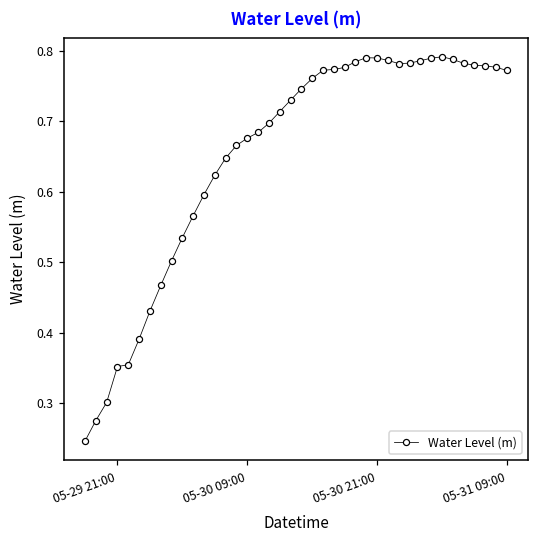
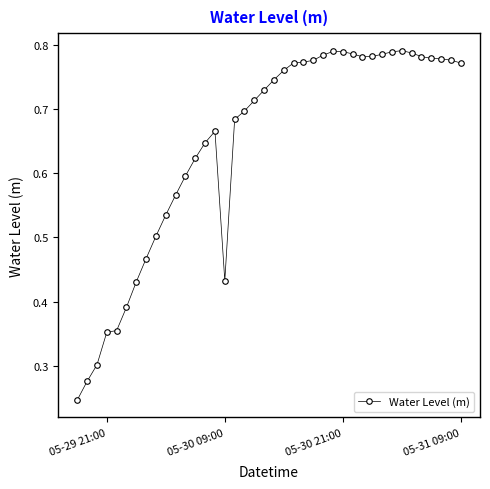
  {
    "05-29 21:00": 0.35,
-   "05-30 09:00": 0.68,
+   "05-30 09:00": 0.43,
    "05-30 21:00": 0.79,
    "05-31 09:00": 0.77
  }
